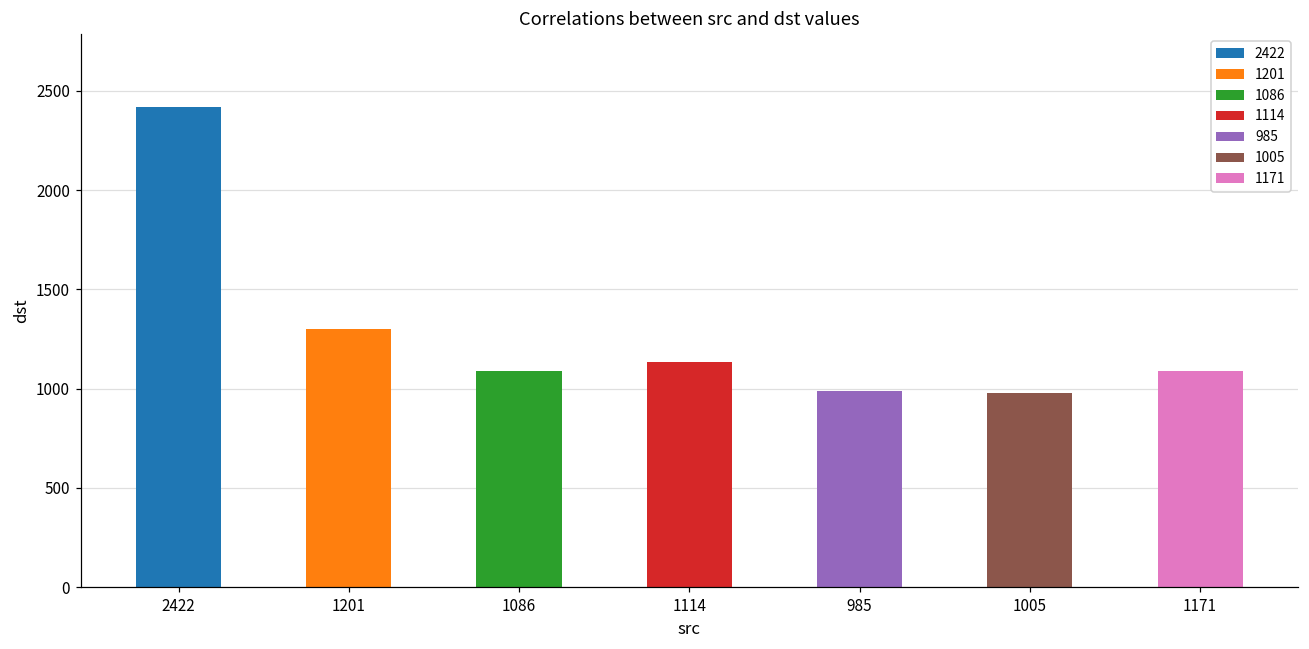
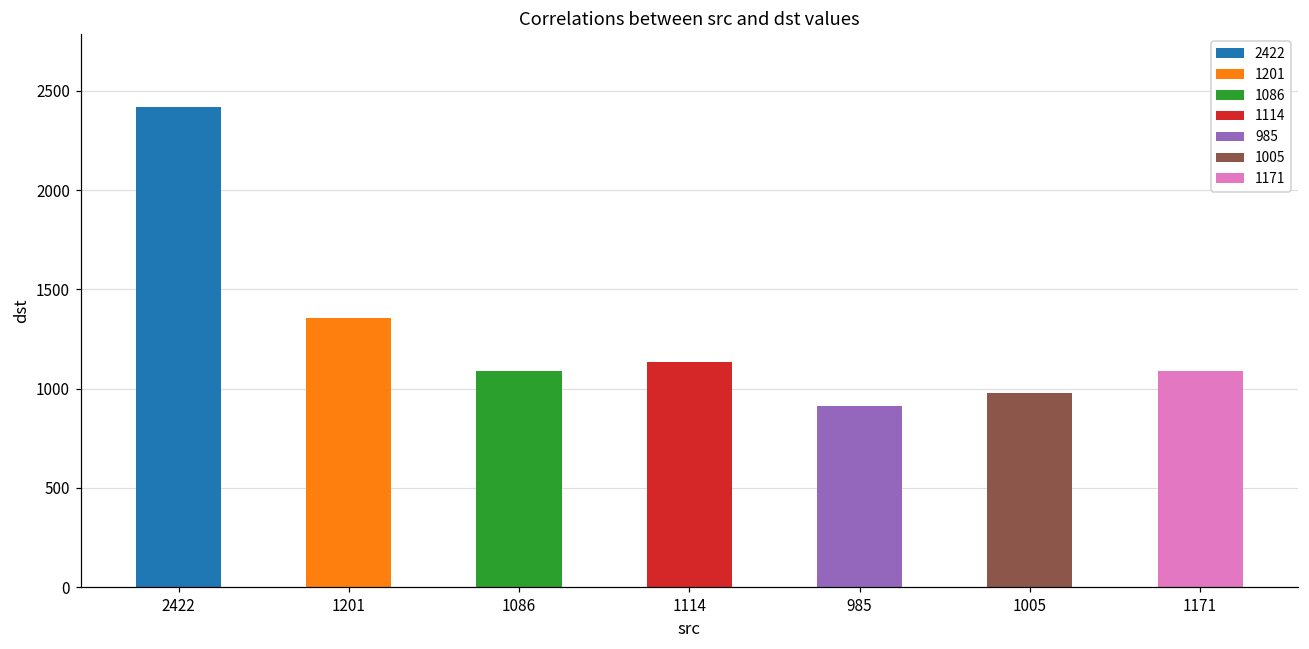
  {
    "2422": 2420,
-   "1201": 1300,
+   "1201": 1360,
    "1086": 1090,
    "1114": 1130,
-   "985": 990,
+   "985": 910,
    "1005": 980,
    "1171": 1090
  }
